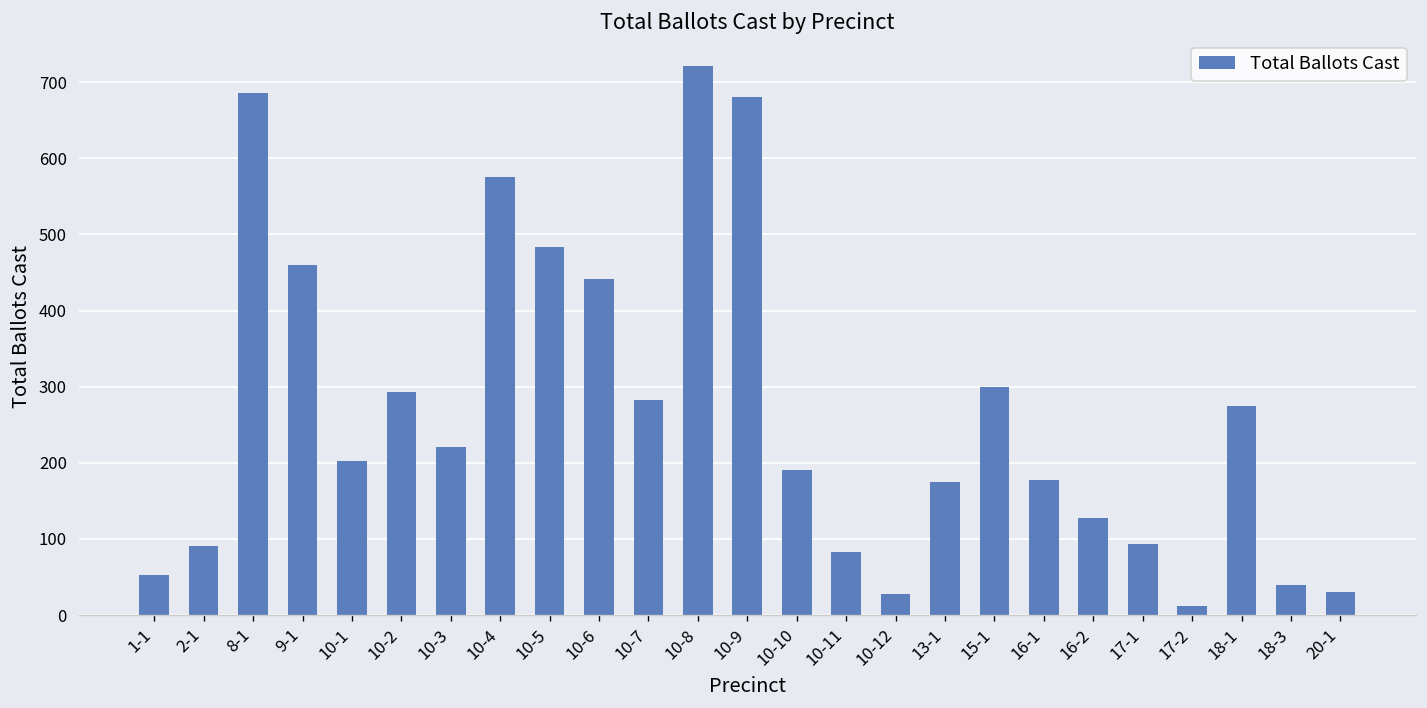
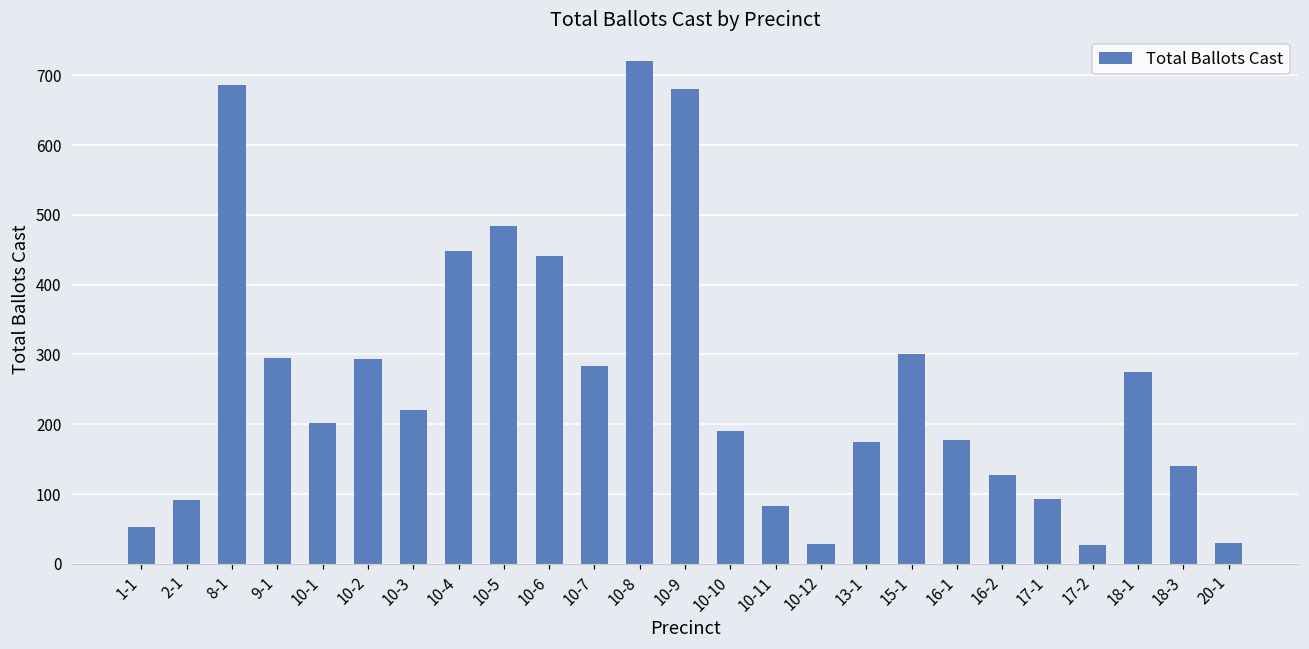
  {
    "1-1": 50,
    "2-1": 90,
    "8-1": 690,
-   "9-1": 460,
+   "9-1": 300,
    "10-1": 200,
    "10-2": 290,
    "10-3": 220,
-   "10-4": 580,
+   "10-4": 450,
    "10-5": 480,
    "10-6": 440,
    "10-7": 280,
    "10-8": 720,
    "10-9": 680,
    "10-10": 190,
    "10-11": 80,
    "10-12": 30,
    "13-1": 180,
    "15-1": 300,
    "16-1": 180,
    "16-2": 130,
    "17-1": 90,
-   "17-2": 10,
+   "17-2": 30,
    "18-1": 280,
-   "18-3": 40,
+   "18-3": 140,
    "20-1": 30
  }
